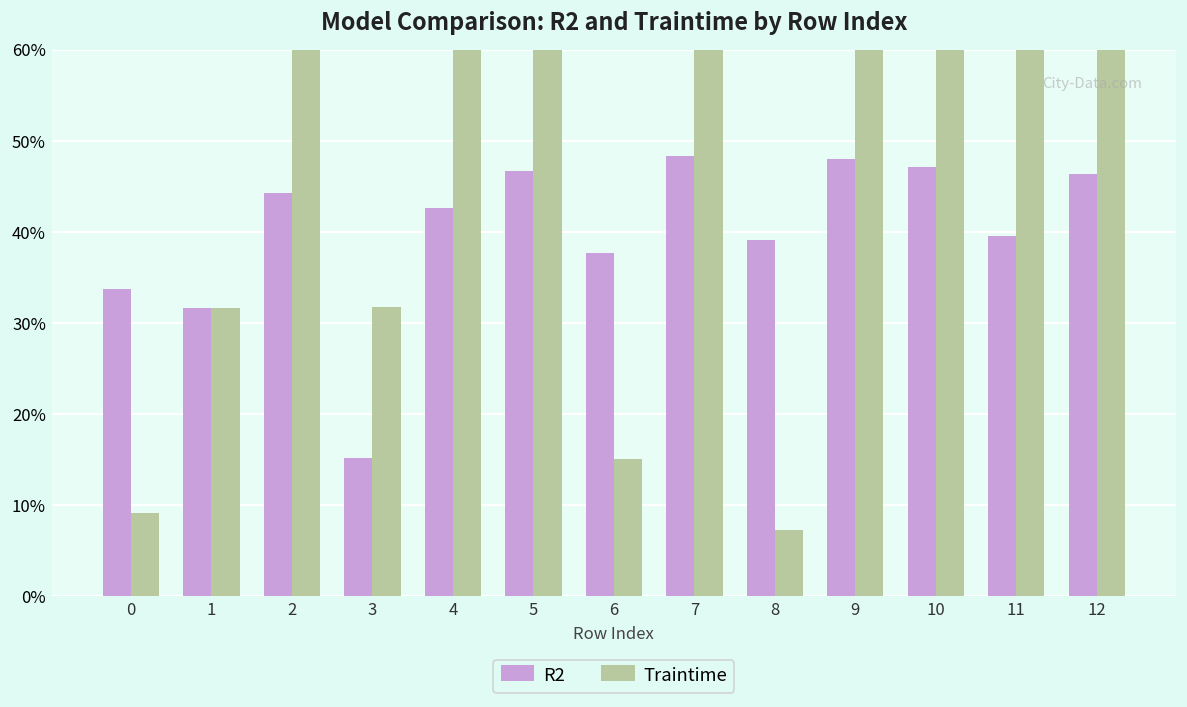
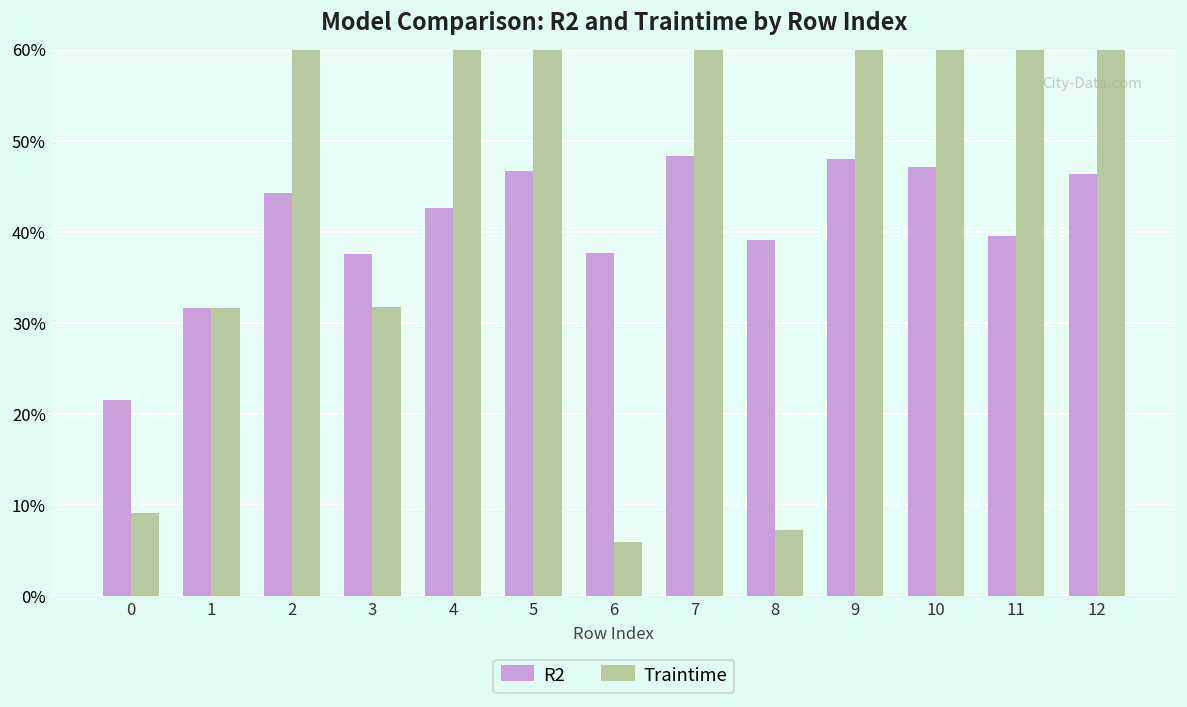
  {
    "R2": {
-     "0": "34%",
+     "0": "21%",
      "1": "32%",
      "2": "44%",
-     "3": "15%",
+     "3": "38%",
      "4": "43%",
      "5": "47%",
      "6": "38%",
      "7": "48%",
      "8": "39%",
      "9": "48%",
      "10": "47%",
      "11": "40%",
      "12": "46%"
    },
    "Traintime": {
      "0": "9%",
      "1": "32%",
      "3": "32%",
-     "6": "15%",
+     "6": "6%",
      "8": "7%"
    }
  }
